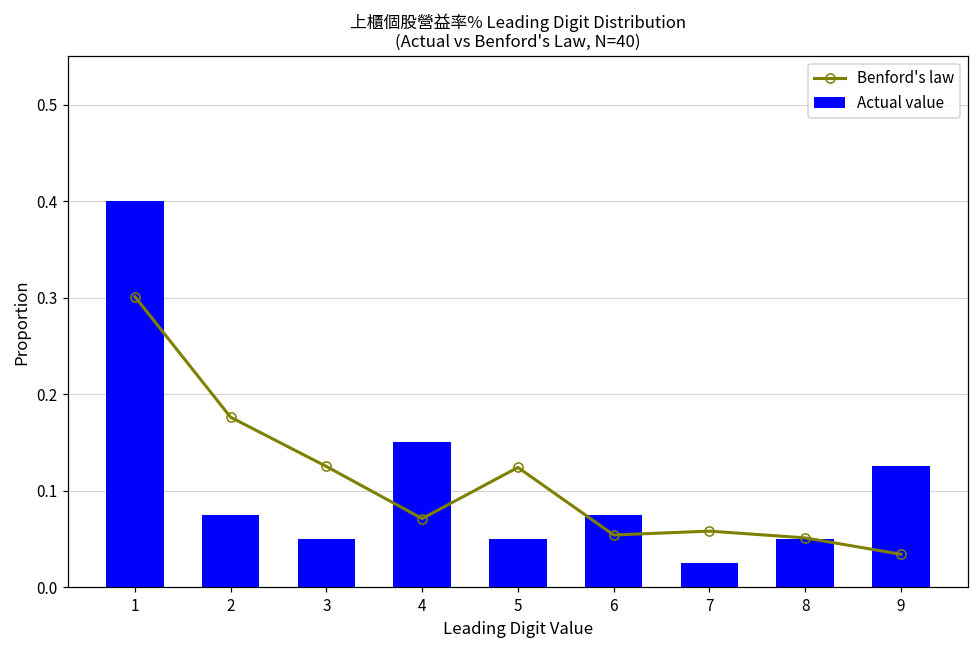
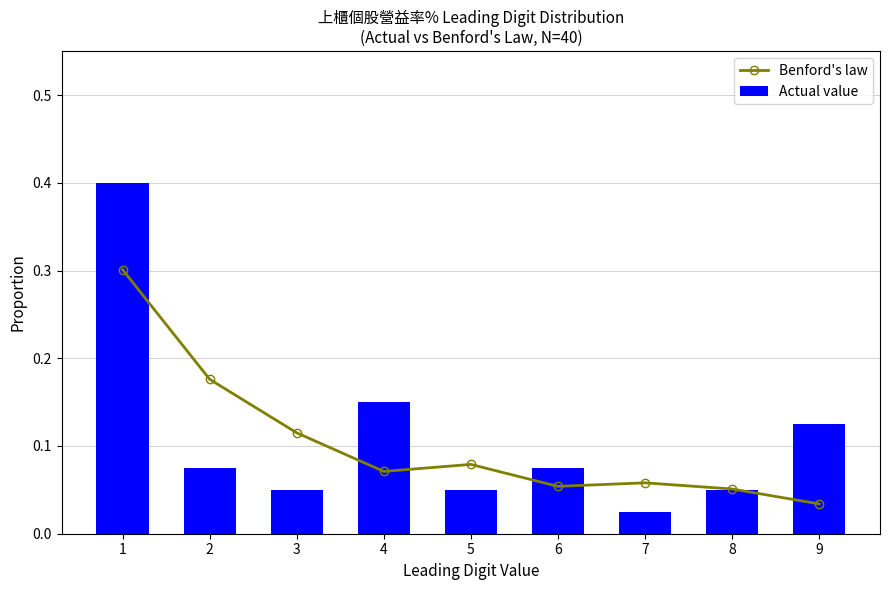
  {
    "Benford's law": {
      "1": 0.30,
      "2": 0.18,
-     "3": 0.13,
+     "3": 0.12,
      "4": 0.07,
-     "5": 0.12,
+     "5": 0.08,
      "6": 0.05,
      "7": 0.06,
      "8": 0.05,
      "9": 0.03
    },
    "Actual value": {
      "1": 0.40,
      "2": 0.08,
      "3": 0.05,
      "4": 0.15,
      "5": 0.05,
      "6": 0.08,
      "7": 0.03,
      "8": 0.05,
      "9": 0.13
    }
  }
